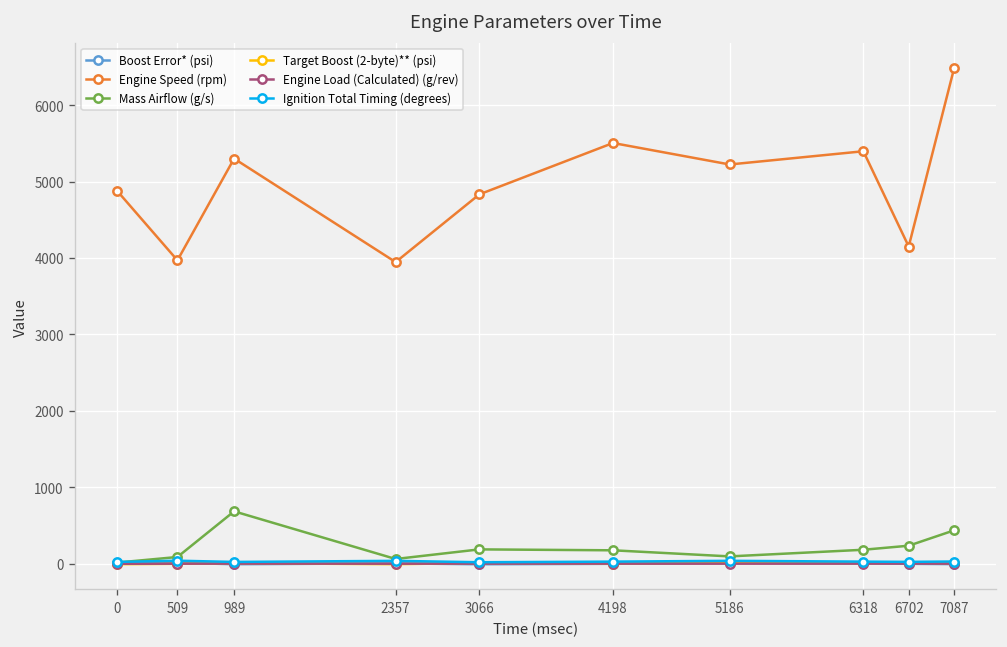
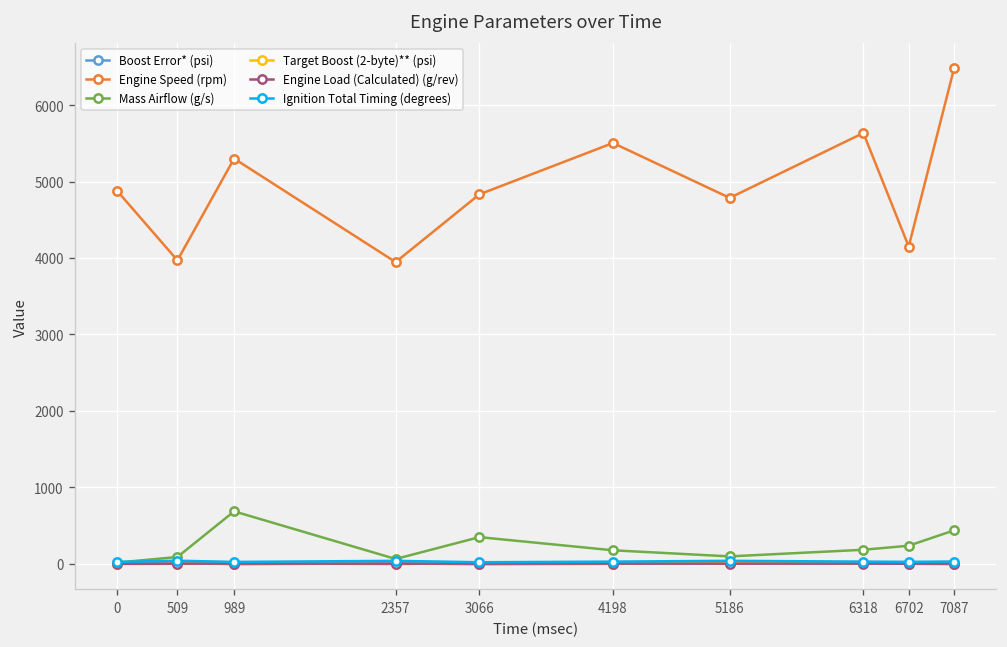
  {
    "Engine Speed (rpm)": {
      "0": 4900,
      "509": 4000,
      "989": 5300,
      "2357": 3900,
      "3066": 4800,
      "4198": 5500,
-     "5186": 5200,
-     "6318": 5400,
+     "5186": 4800,
+     "6318": 5600,
      "6702": 4200,
      "7087": 6500
    },
    "Mass Airflow (g/s)": {
      "509": 100,
      "989": 700,
-     "3066": 200,
+     "3066": 300,
      "4198": 200,
      "5186": 100,
      "6318": 200,
      "6702": 200,
      "7087": 400
    }
  }
